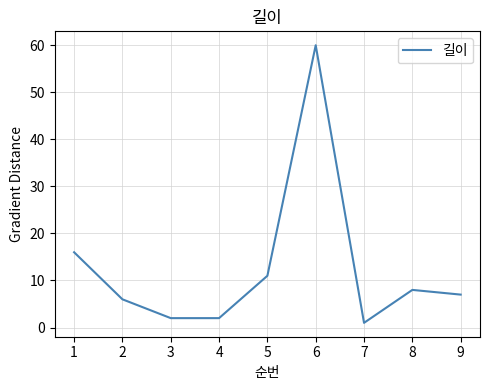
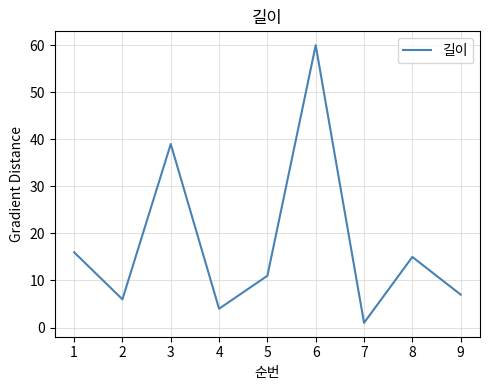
  {
    "1": 16,
    "2": 6,
-   "3": 2,
-   "4": 2,
+   "3": 39,
+   "4": 4,
    "5": 11,
    "6": 60,
    "7": 1,
-   "8": 8,
+   "8": 15,
    "9": 7
  }
